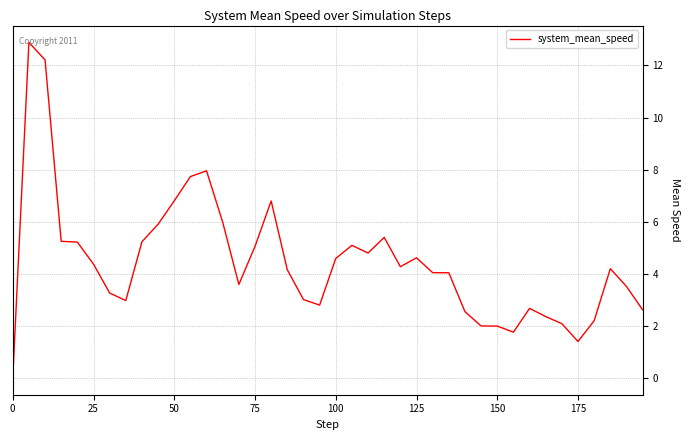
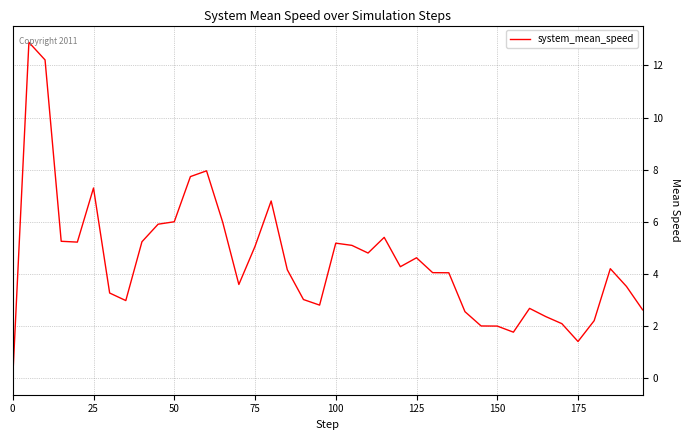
  {
    "0": 0.0,
-   "25": 4.4,
-   "50": 6.8,
+   "25": 7.3,
+   "50": 6.0,
    "75": 5.1,
-   "100": 4.6,
+   "100": 5.2,
    "125": 4.6,
    "150": 2.0,
    "175": 1.4
  }
